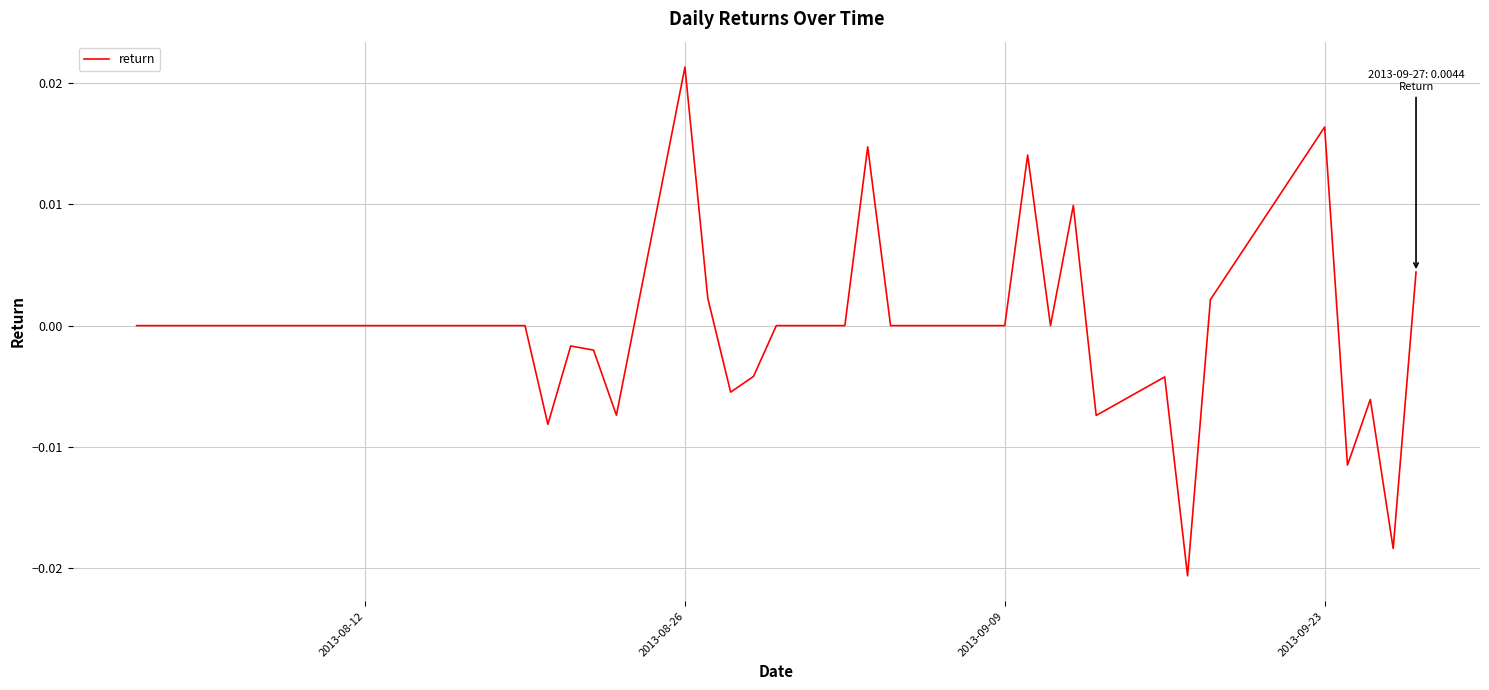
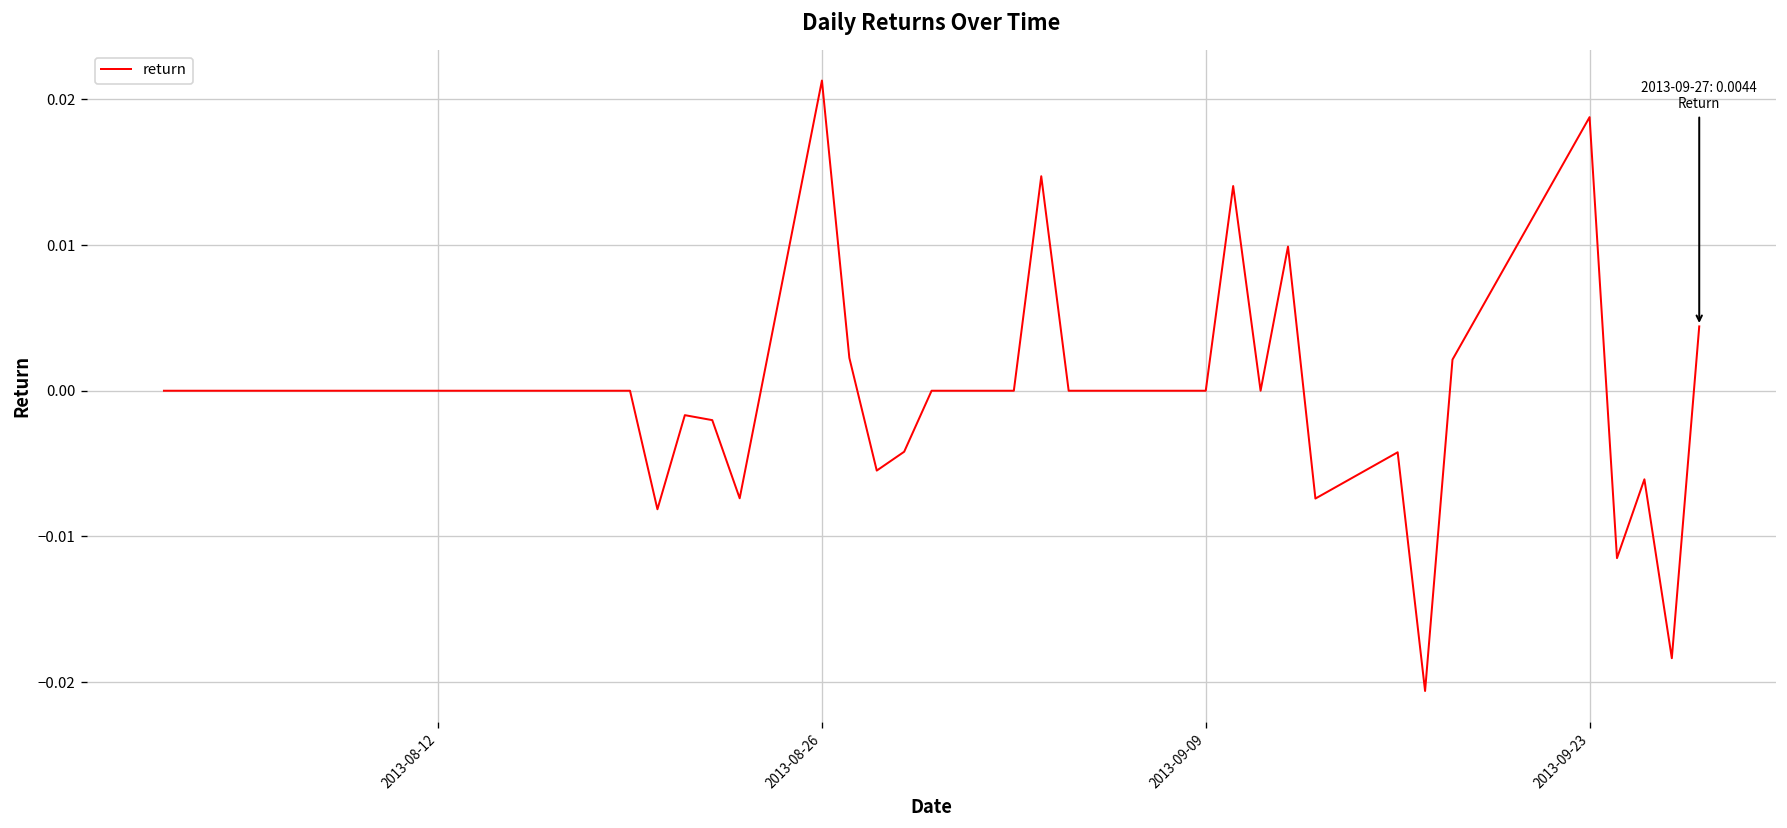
  {
    "2013-08-12": 0.0000,
    "2013-08-26": 0.0213,
    "2013-09-09": 0.0000,
-   "2013-09-23": 0.0164
+   "2013-09-23": 0.0188
  }
